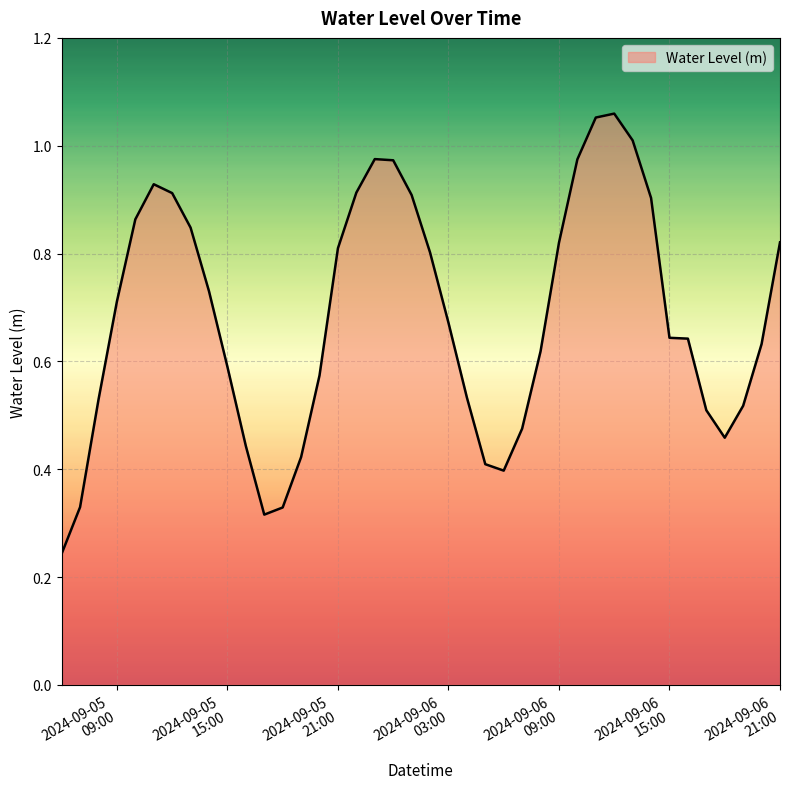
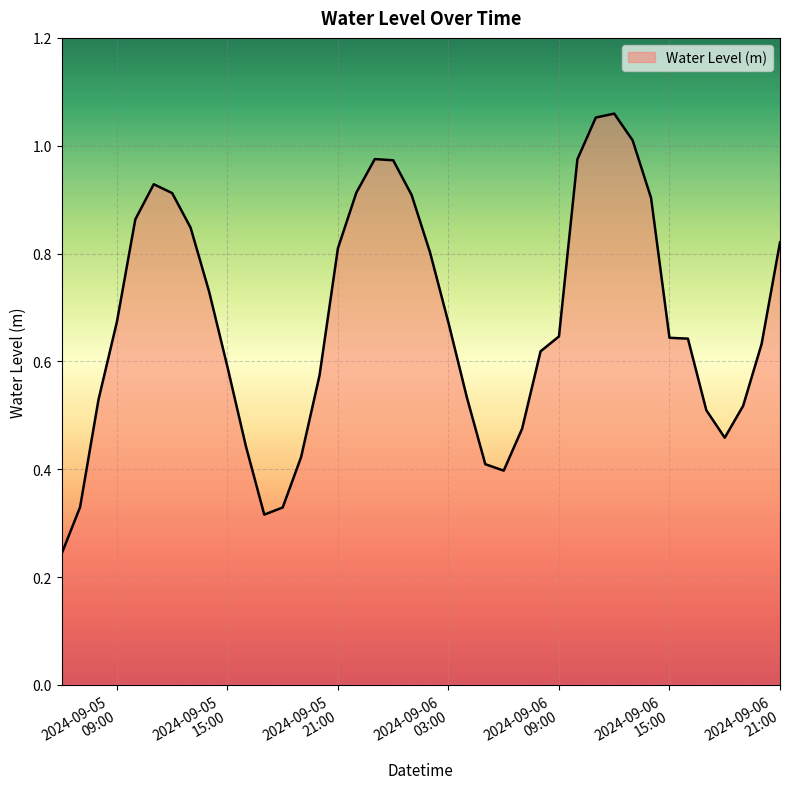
  {
-   "2024-09-05 09:00": 0.71,
+   "2024-09-05 09:00": 0.67,
    "2024-09-05 15:00": 0.59,
    "2024-09-05 21:00": 0.81,
    "2024-09-06 03:00": 0.67,
-   "2024-09-06 09:00": 0.82,
+   "2024-09-06 09:00": 0.65,
    "2024-09-06 15:00": 0.64,
    "2024-09-06 21:00": 0.82
  }
